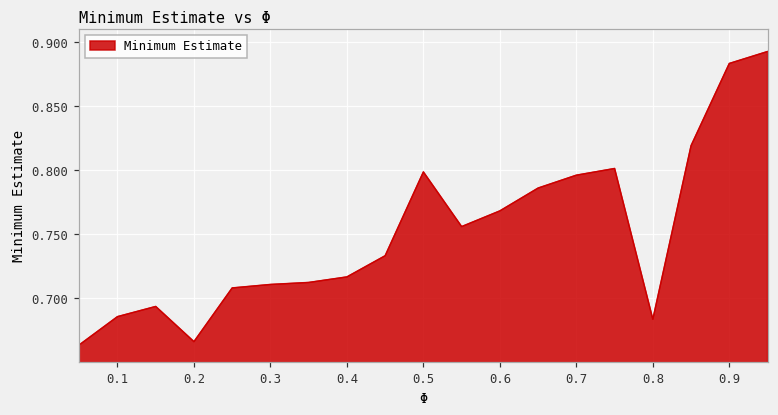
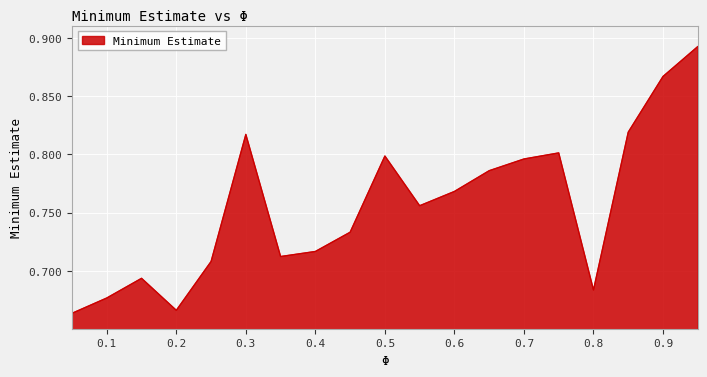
  {
-   "0.1": 0.686,
+   "0.1": 0.677,
    "0.2": 0.666,
-   "0.3": 0.711,
+   "0.3": 0.817,
    "0.4": 0.717,
    "0.5": 0.799,
    "0.6": 0.768,
    "0.7": 0.796,
    "0.8": 0.684,
-   "0.9": 0.883
+   "0.9": 0.867
  }
